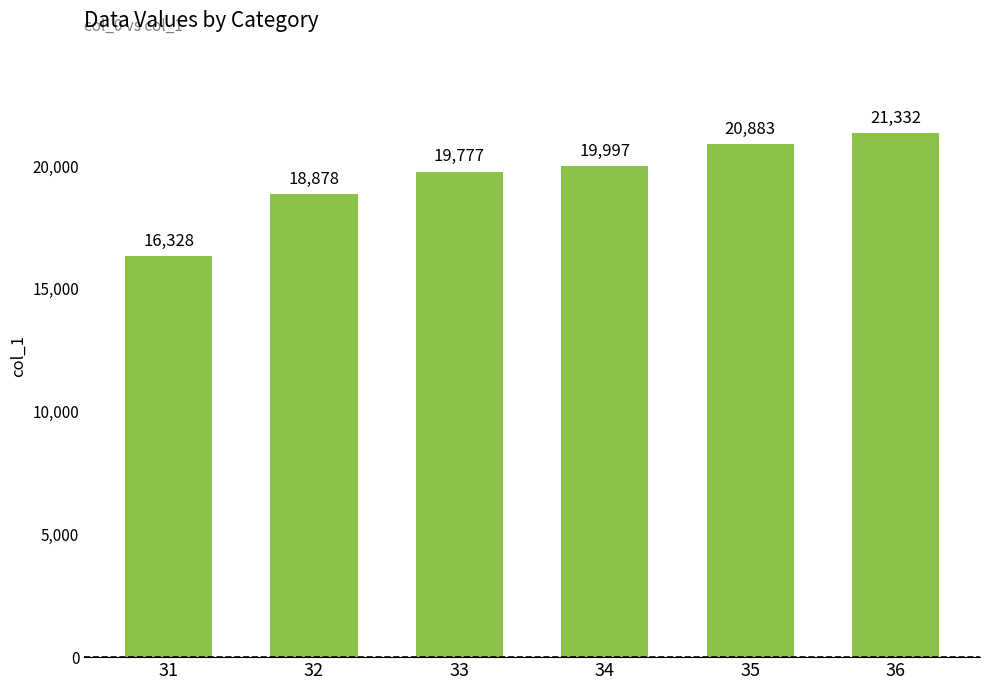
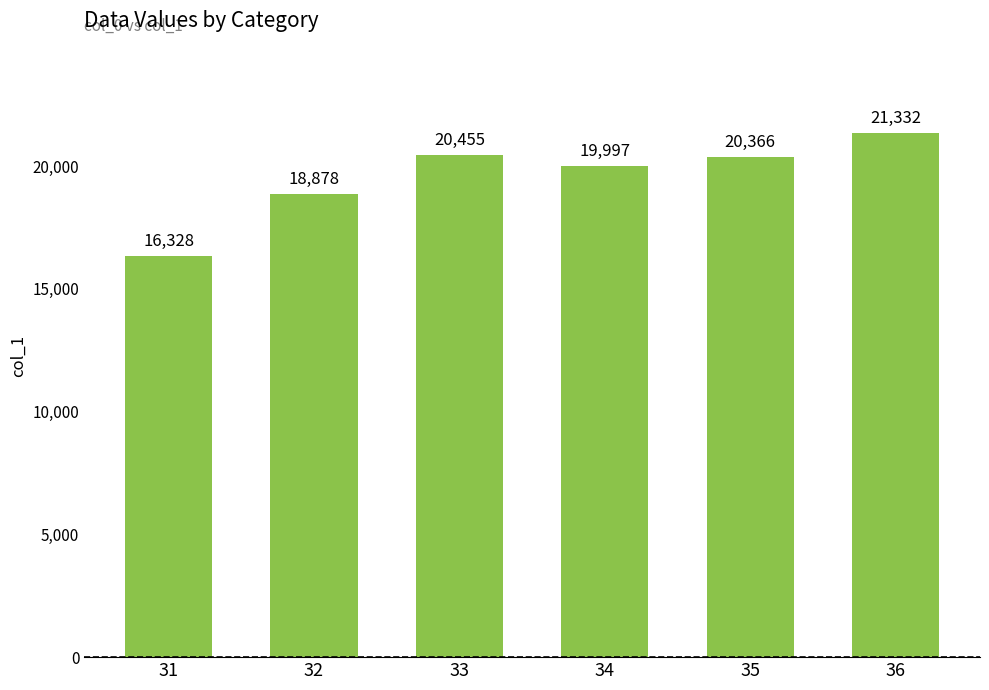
  {
    "31": "16,328",
    "32": "18,878",
-   "33": "19,777",
+   "33": "20,455",
    "34": "19,997",
-   "35": "20,883",
+   "35": "20,366",
    "36": "21,332"
  }
